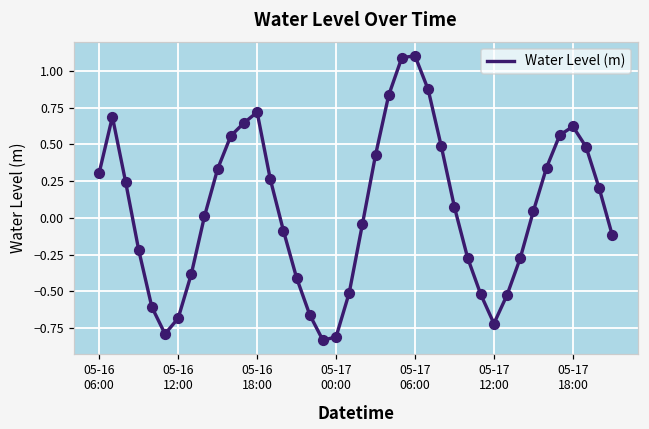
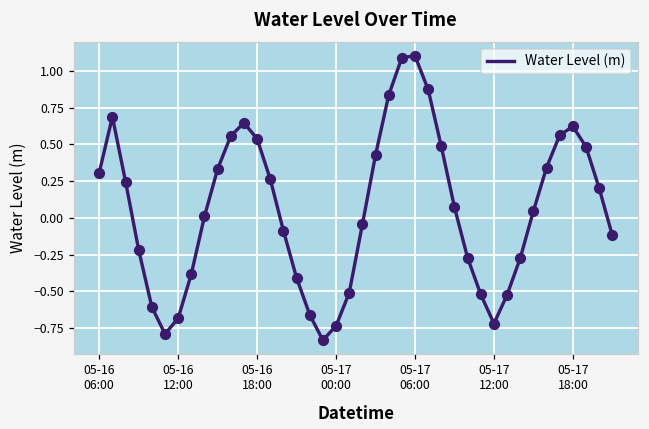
  {
    "05-16 06:00": 0.31,
    "05-16 12:00": -0.68,
-   "05-16 18:00": 0.72,
-   "05-17 00:00": -0.81,
+   "05-16 18:00": 0.54,
+   "05-17 00:00": -0.73,
    "05-17 06:00": 1.10,
    "05-17 12:00": -0.72,
    "05-17 18:00": 0.62
  }
